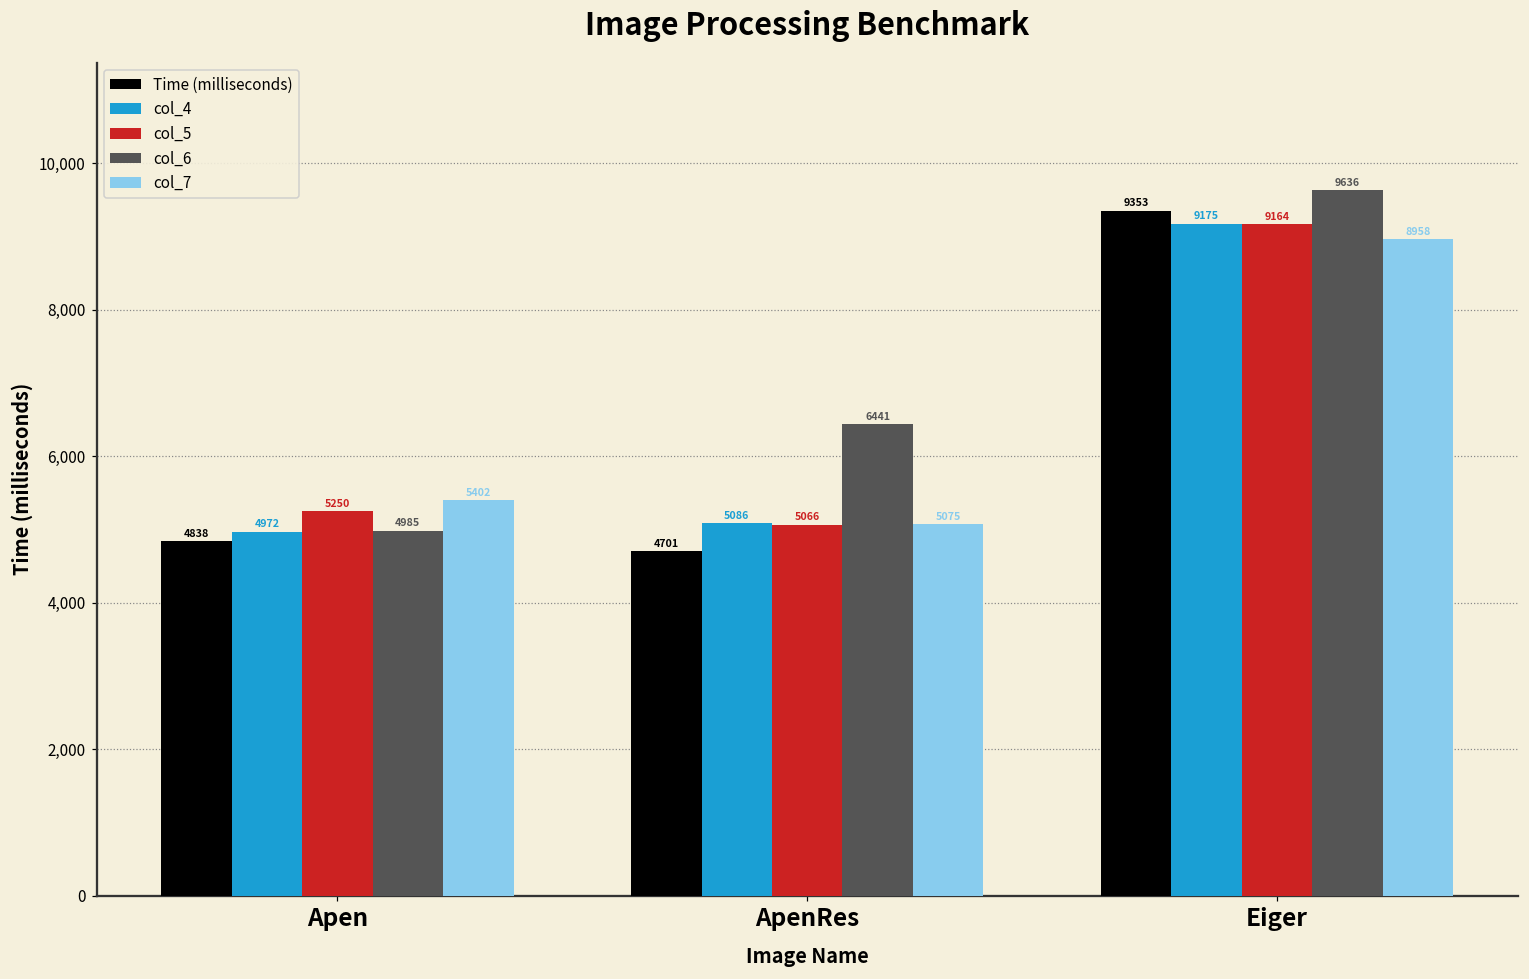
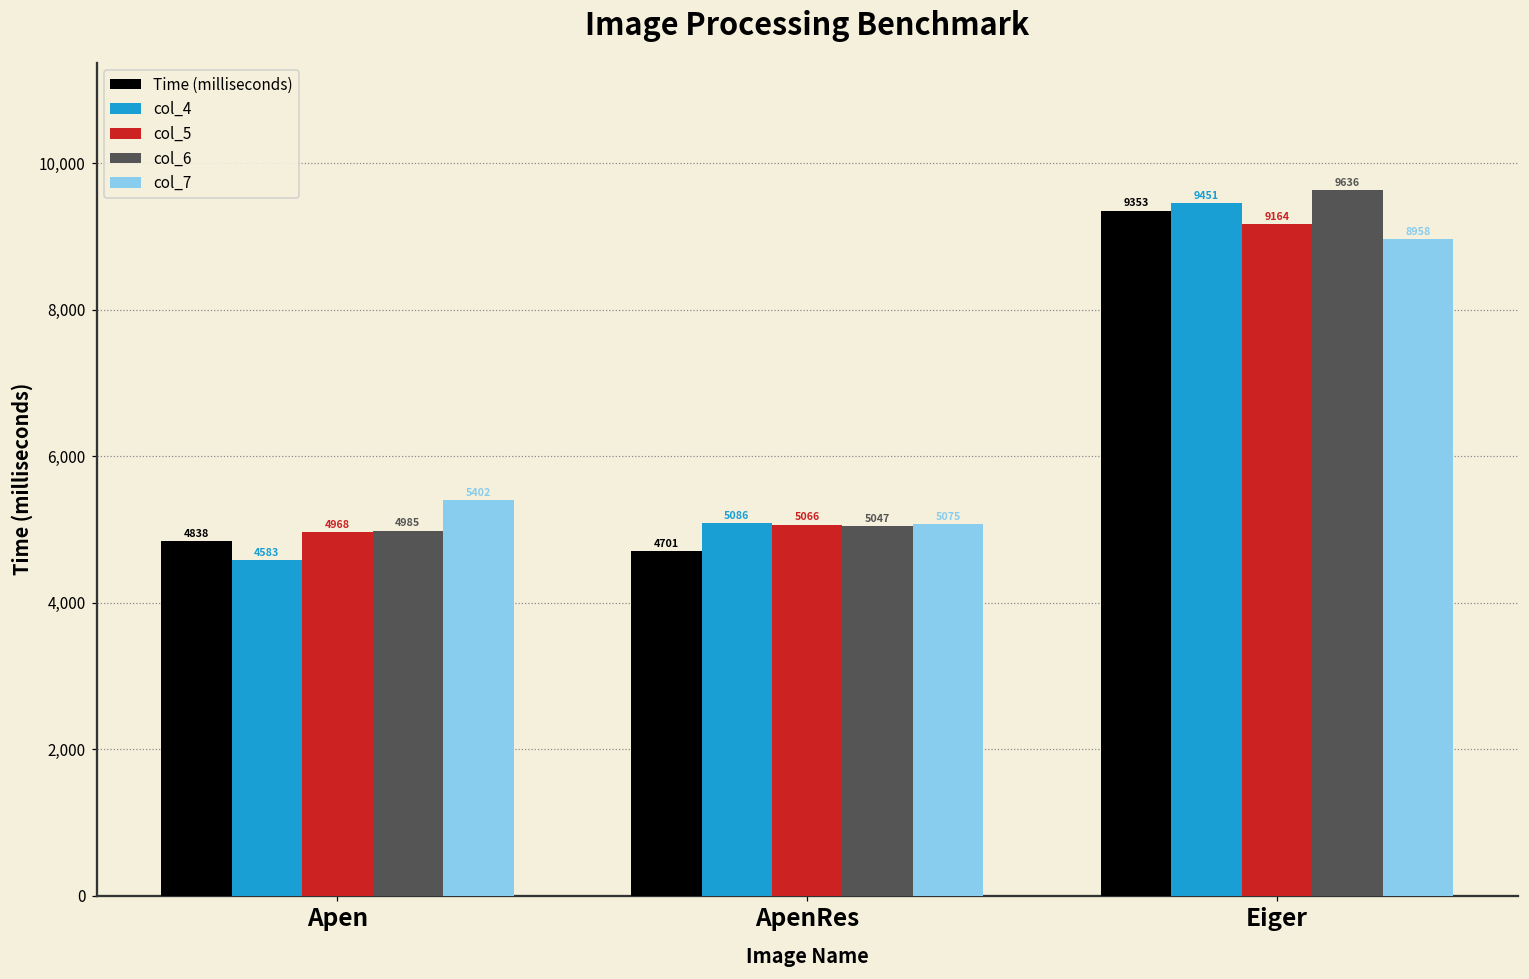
  {
    "Time (milliseconds)": {
      "Apen": 4838,
      "ApenRes": 4701,
      "Eiger": 9353
    },
    "col_4": {
-     "Apen": 4972,
+     "Apen": 4583,
      "ApenRes": 5086,
-     "Eiger": 9175
+     "Eiger": 9451
    },
    "col_5": {
-     "Apen": 5250,
+     "Apen": 4968,
      "ApenRes": 5066,
      "Eiger": 9164
    },
    "col_6": {
      "Apen": 4985,
-     "ApenRes": 6441,
+     "ApenRes": 5047,
      "Eiger": 9636
    },
    "col_7": {
      "Apen": 5402,
      "ApenRes": 5075,
      "Eiger": 8958
    }
  }
